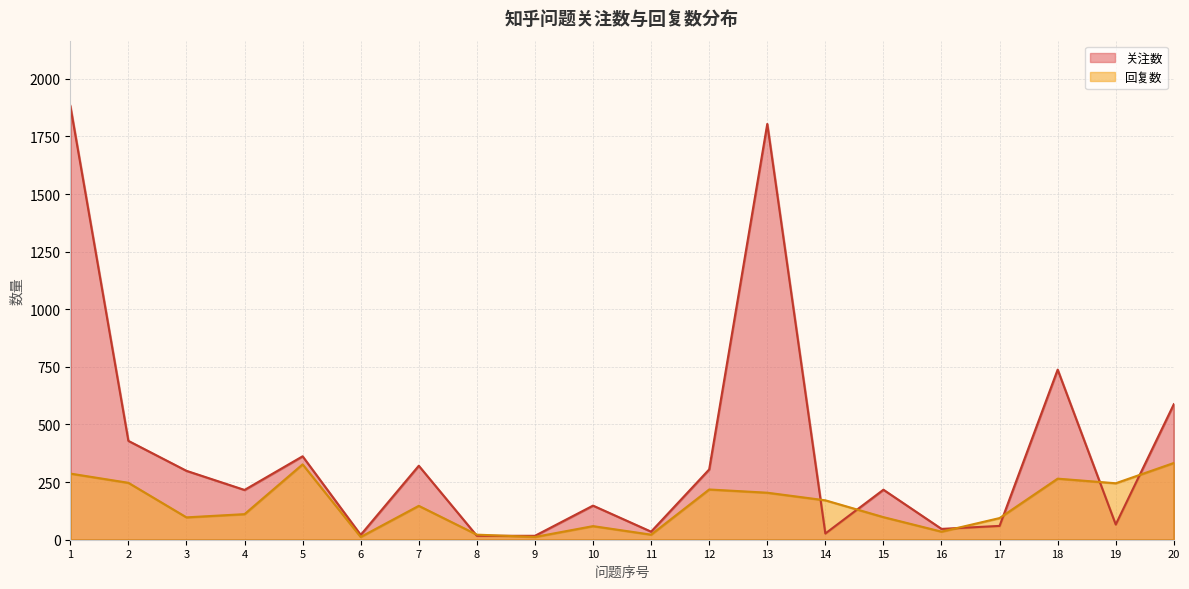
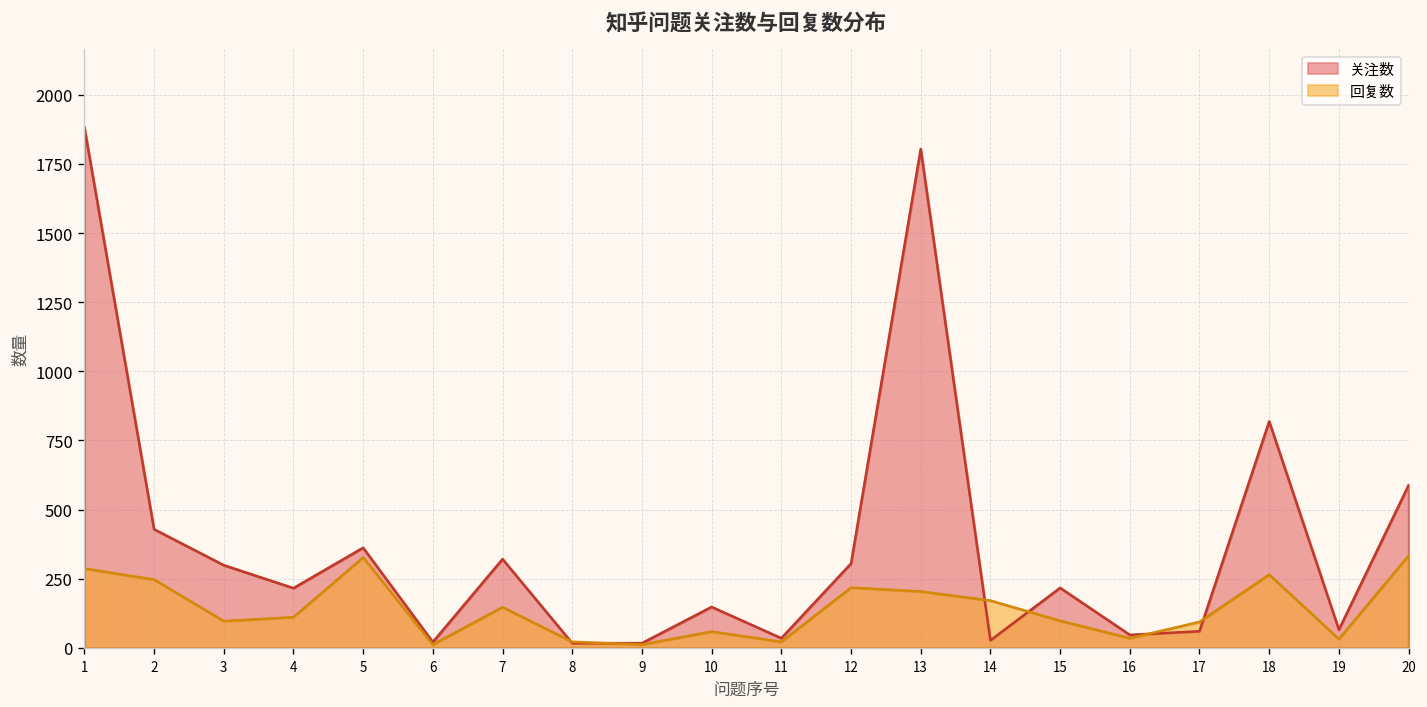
  {
    "关注数": {
      "1": 1880,
      "2": 430,
      "3": 300,
      "4": 220,
      "5": 360,
      "7": 320,
      "10": 150,
      "11": 40,
      "12": 310,
      "13": 1800,
      "14": 30,
      "15": 220,
      "16": 50,
      "17": 60,
-     "18": 740,
+     "18": 820,
      "19": 70,
      "20": 590
    },
    "回复数": {
      "1": 290,
      "2": 250,
      "3": 100,
      "4": 110,
      "5": 330,
      "7": 150,
      "10": 60,
      "11": 20,
      "12": 220,
      "13": 200,
      "14": 170,
      "15": 100,
      "16": 40,
      "17": 90,
      "18": 270,
-     "19": 250,
+     "19": 30,
      "20": 330
    }
  }
